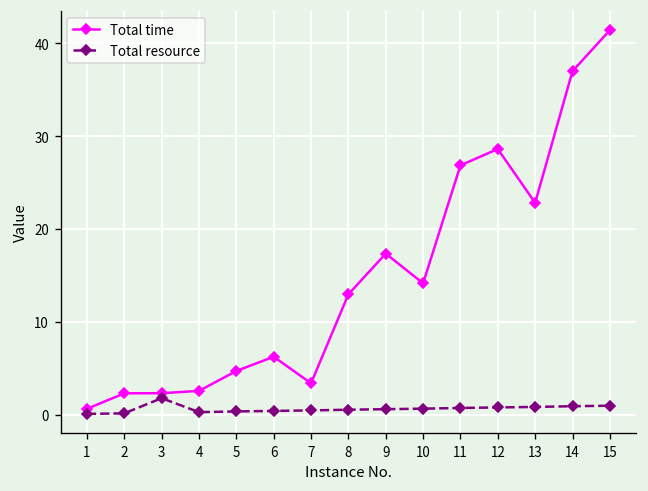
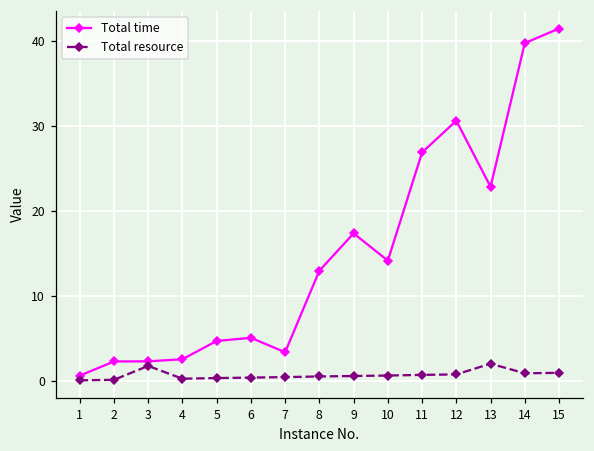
  {
    "Total time": {
      "1": 1,
      "2": 2,
      "3": 2,
      "4": 3,
      "5": 5,
-     "6": 6,
+     "6": 5,
      "7": 3,
      "8": 13,
      "9": 17,
      "10": 14,
      "11": 27,
-     "12": 29,
+     "12": 31,
      "13": 23,
-     "14": 37,
+     "14": 40,
      "15": 41
    },
    "Total resource": {
      "1": 0,
      "2": 0,
      "3": 2,
      "4": 0,
      "5": 0,
      "6": 0,
      "7": 0,
      "8": 1,
      "9": 1,
      "10": 1,
      "11": 1,
      "12": 1,
-     "13": 1,
+     "13": 2,
      "14": 1,
      "15": 1
    }
  }
